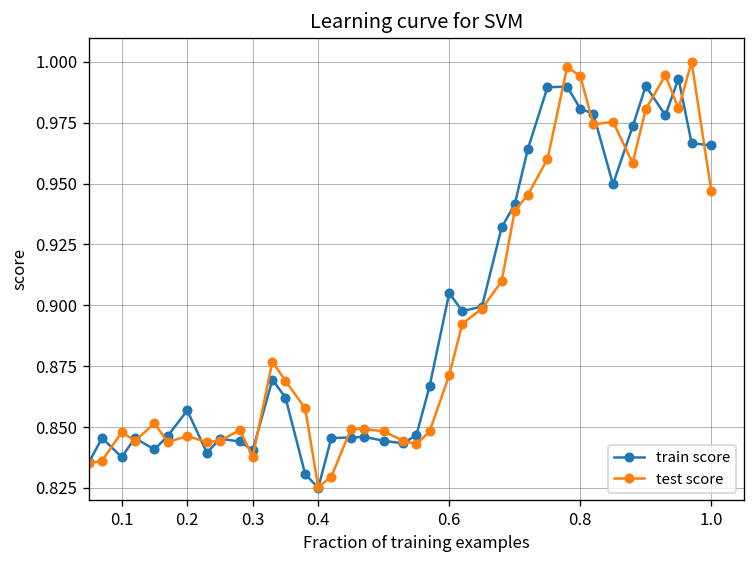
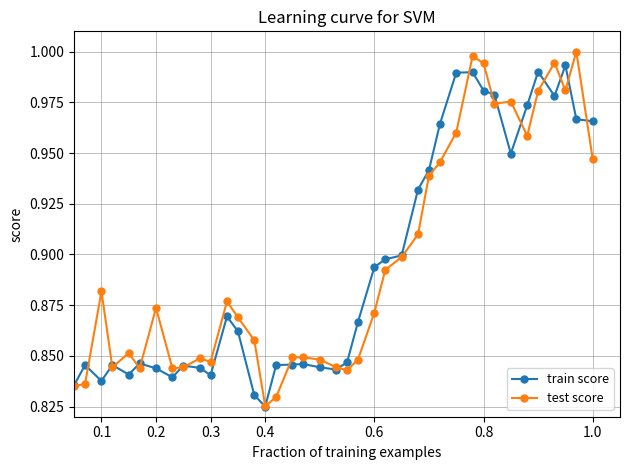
  {
    "train score": {
      "0.1": 0.838,
-     "0.2": 0.857,
+     "0.2": 0.844,
      "0.3": 0.841,
-     "0.6": 0.905,
+     "0.6": 0.894,
      "0.8": 0.981,
      "1.0": 0.966
    },
    "test score": {
-     "0.1": 0.848,
-     "0.2": 0.846,
-     "0.3": 0.838,
+     "0.1": 0.882,
+     "0.2": 0.874,
+     "0.3": 0.847,
      "0.6": 0.871,
      "0.8": 0.994,
      "1.0": 0.947
    }
  }
